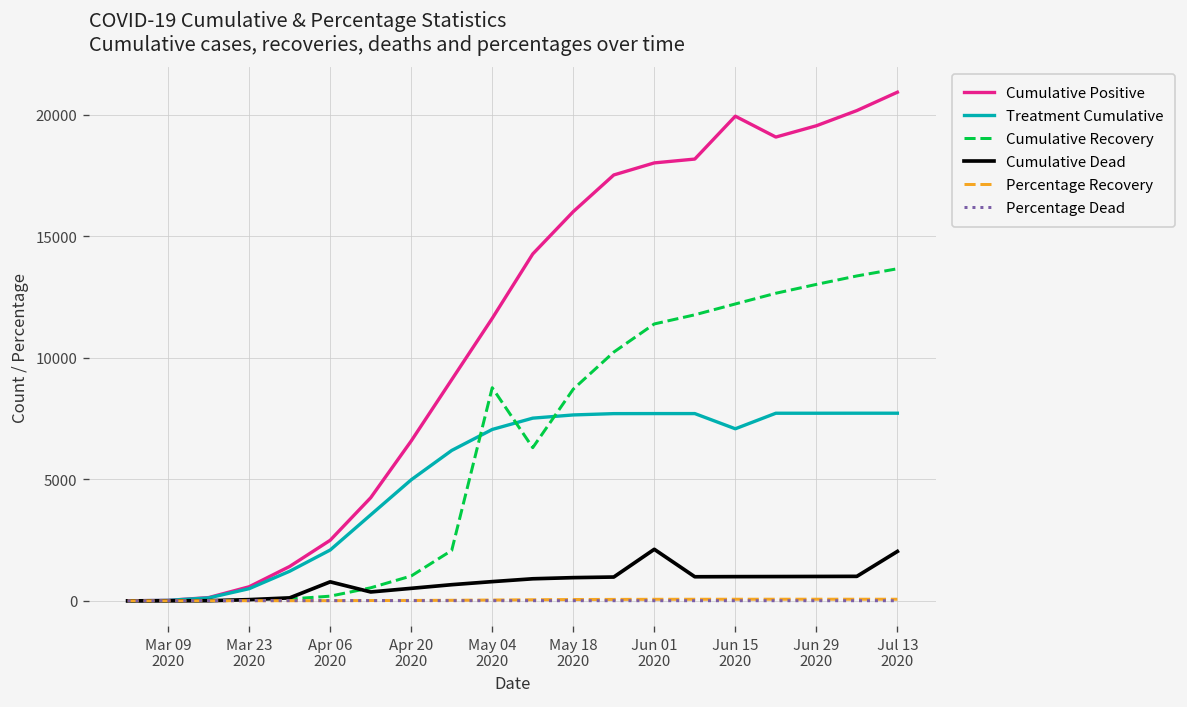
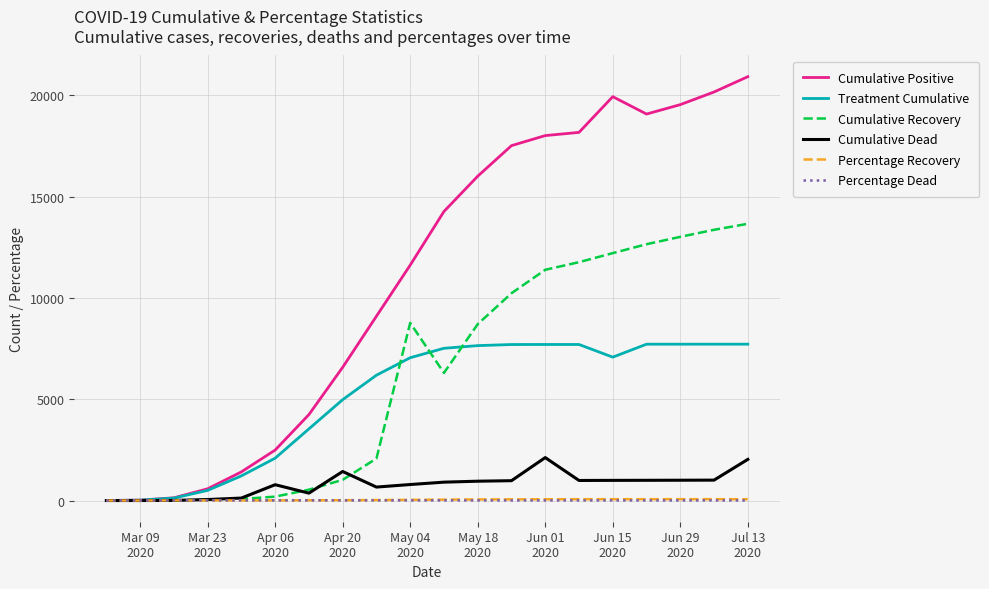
  {
    "Cumulative Positive": {
      "Apr 06 2020": 2500,
      "Apr 20 2020": 6600,
      "May 04 2020": 11600,
      "May 18 2020": 16000,
      "Jun 01 2020": 18000,
      "Jun 15 2020": 19900,
      "Jun 29 2020": 19500,
      "Jul 13 2020": 20900
    },
    "Treatment Cumulative": {
      "Apr 06 2020": 2100,
      "Apr 20 2020": 5000,
      "May 04 2020": 7000,
      "May 18 2020": 7600,
      "Jun 01 2020": 7700,
      "Jun 15 2020": 7100,
      "Jun 29 2020": 7700,
      "Jul 13 2020": 7700
    },
    "Cumulative Recovery": {
      "Apr 06 2020": 200,
      "Apr 20 2020": 1000,
      "May 04 2020": 8800,
      "May 18 2020": 8700,
      "Jun 01 2020": 11400,
      "Jun 15 2020": 12200,
      "Jun 29 2020": 13000,
      "Jul 13 2020": 13700
    },
    "Cumulative Dead": {
      "Apr 06 2020": 800,
-     "Apr 20 2020": 500,
+     "Apr 20 2020": 1400,
      "May 04 2020": 800,
      "May 18 2020": 1000,
      "Jun 01 2020": 2100,
      "Jun 15 2020": 1000,
      "Jun 29 2020": 1000,
      "Jul 13 2020": 2000
    }
  }
